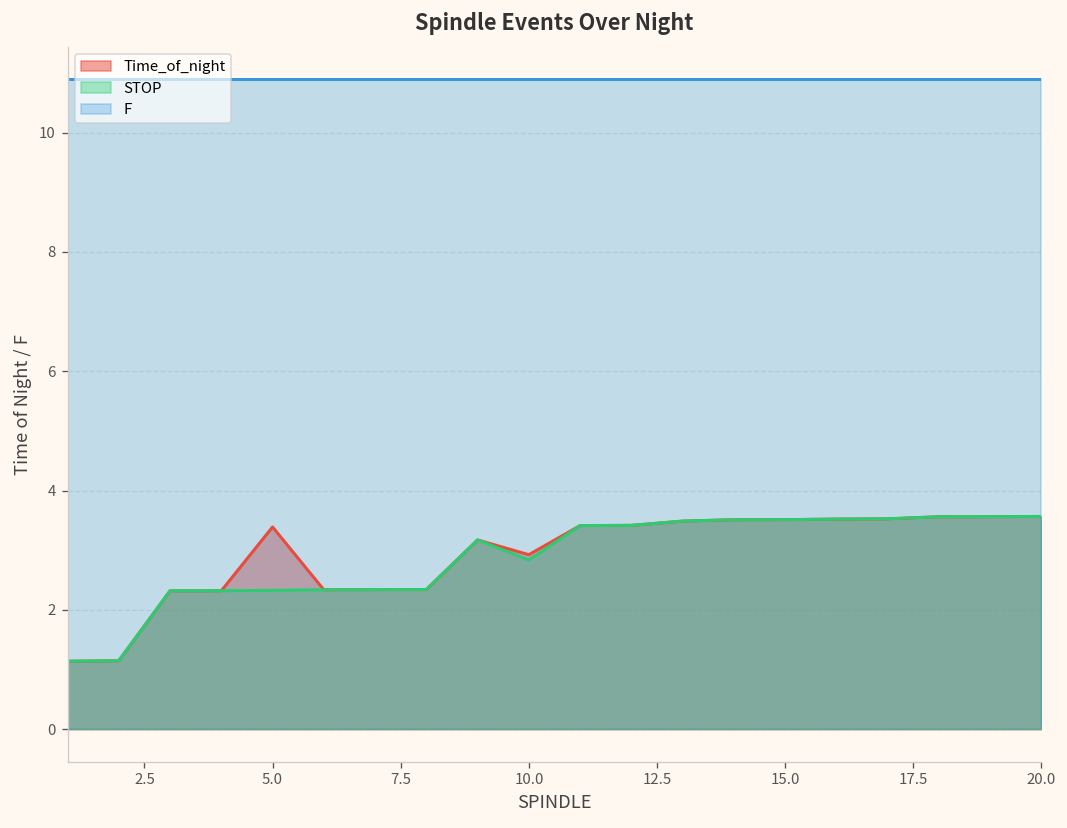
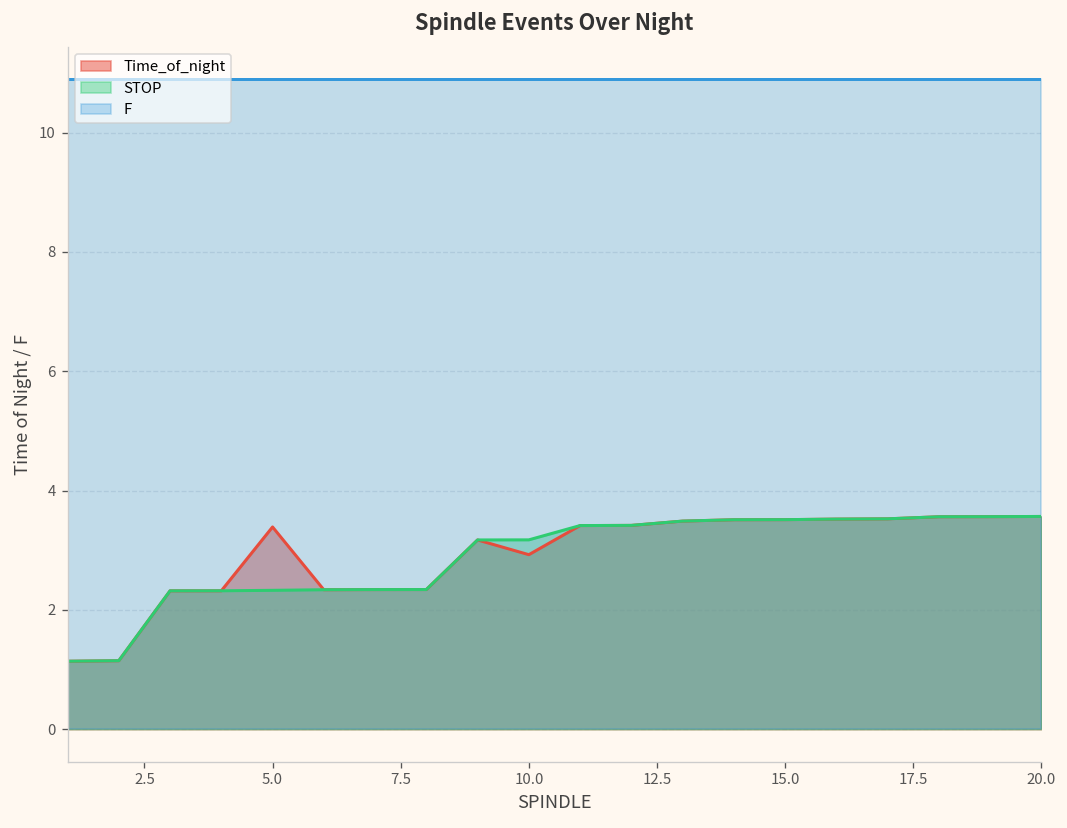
  {
    "Time_of_night": {
      "5.0": 3.4,
      "10.0": 2.9
    },
    "STOP": {
      "5.0": 2.3,
-     "10.0": 2.8
+     "10.0": 3.2
    },
    "F": {
      "5.0": 10.9,
      "10.0": 10.9,
      "15.0": 10.9,
      "20.0": 10.9
    }
  }
